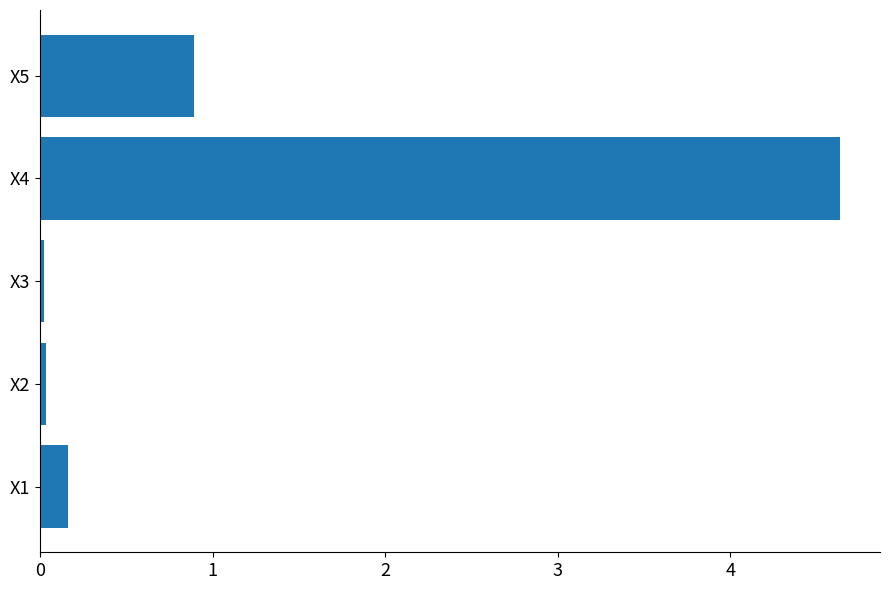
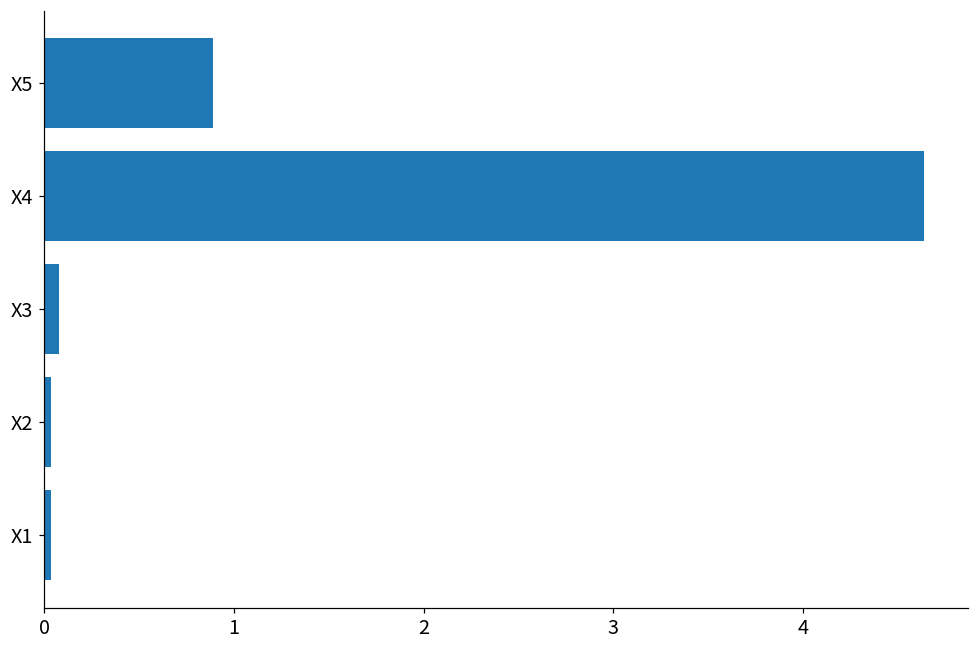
  {
    "X5": 0.89,
    "X4": 4.64,
-   "X3": 0.02,
+   "X3": 0.08,
    "X2": 0.04,
-   "X1": 0.16
+   "X1": 0.03
  }
